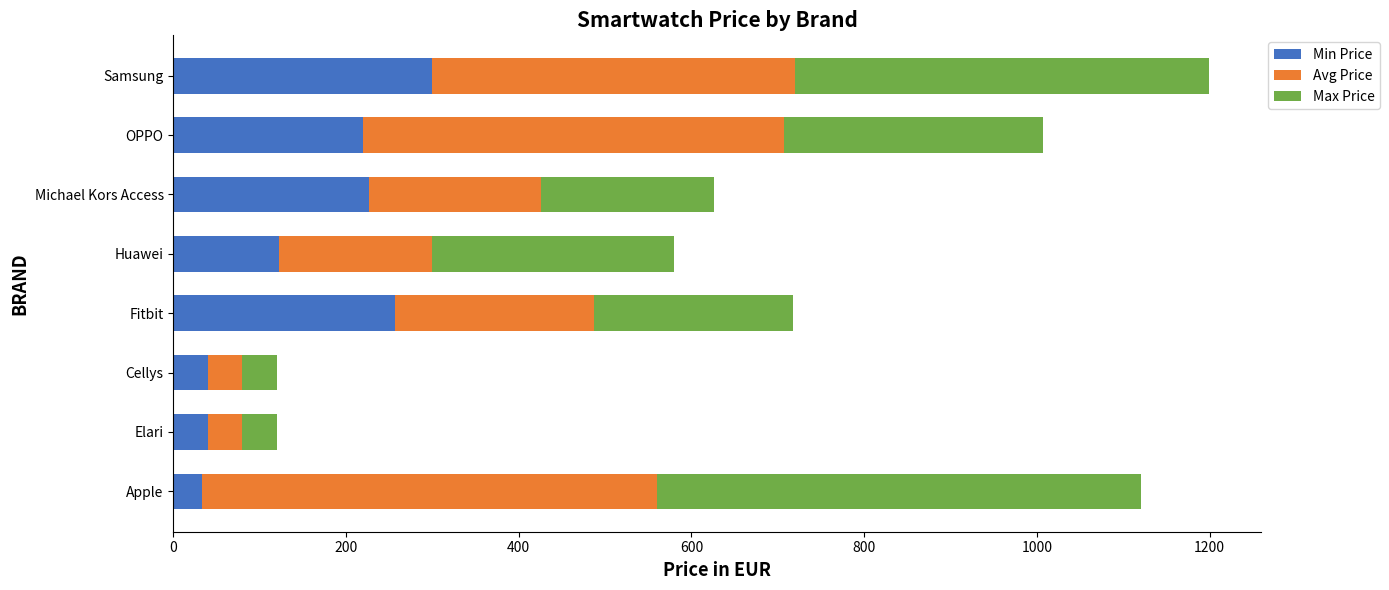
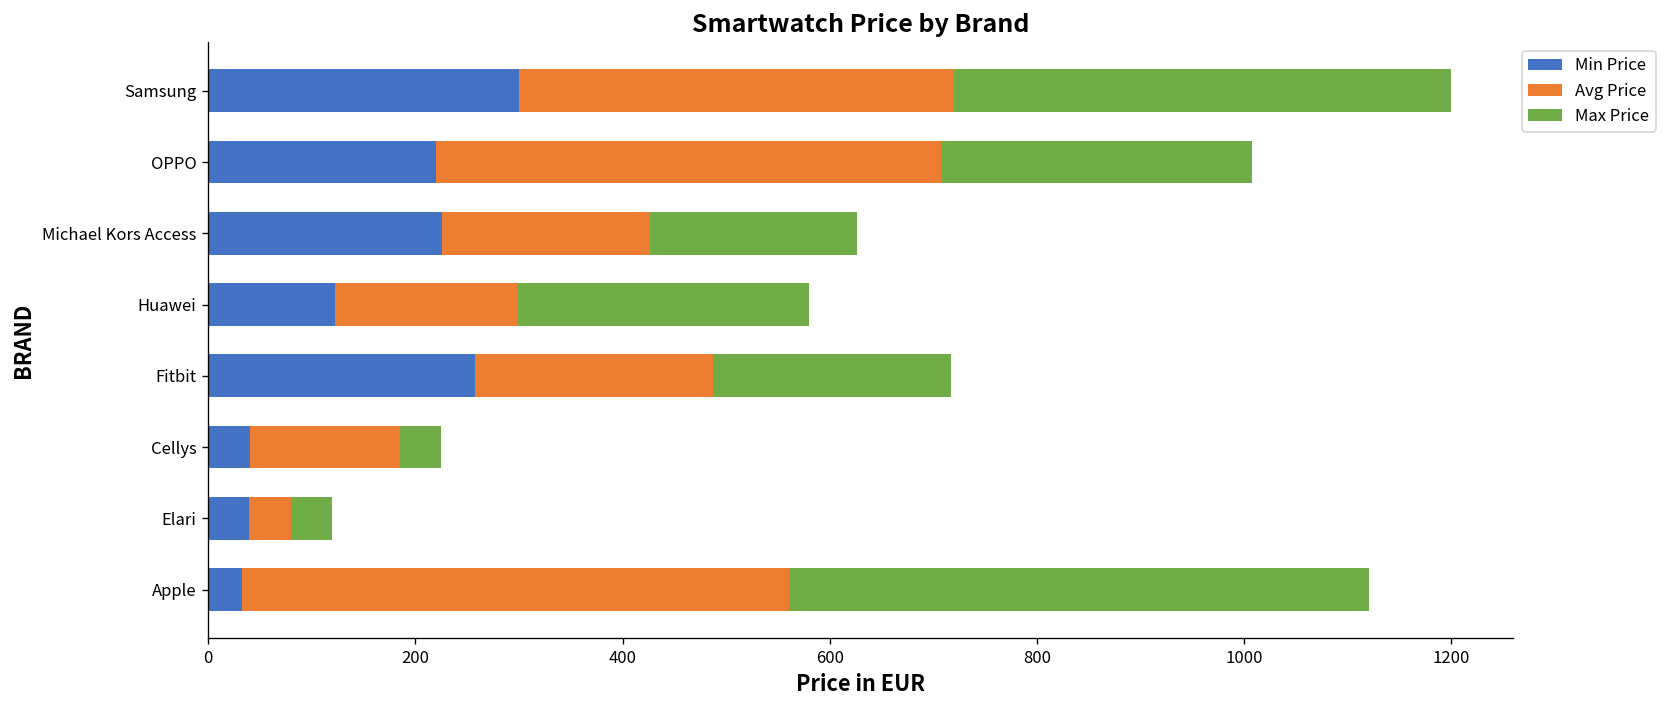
  {
    "Min Price": {
      "Samsung": 300,
      "OPPO": 220,
      "Michael Kors Access": 230,
      "Huawei": 120,
      "Fitbit": 260,
      "Cellys": 40,
      "Elari": 40,
      "Apple": 30
    },
    "Avg Price": {
      "Samsung": 420,
      "OPPO": 490,
      "Michael Kors Access": 200,
      "Huawei": 180,
      "Fitbit": 230,
-     "Cellys": 40,
+     "Cellys": 150,
      "Elari": 40,
      "Apple": 530
    },
    "Max Price": {
      "Samsung": 480,
      "OPPO": 300,
      "Michael Kors Access": 200,
      "Huawei": 280,
      "Fitbit": 230,
      "Cellys": 40,
      "Elari": 40,
      "Apple": 560
    }
  }
